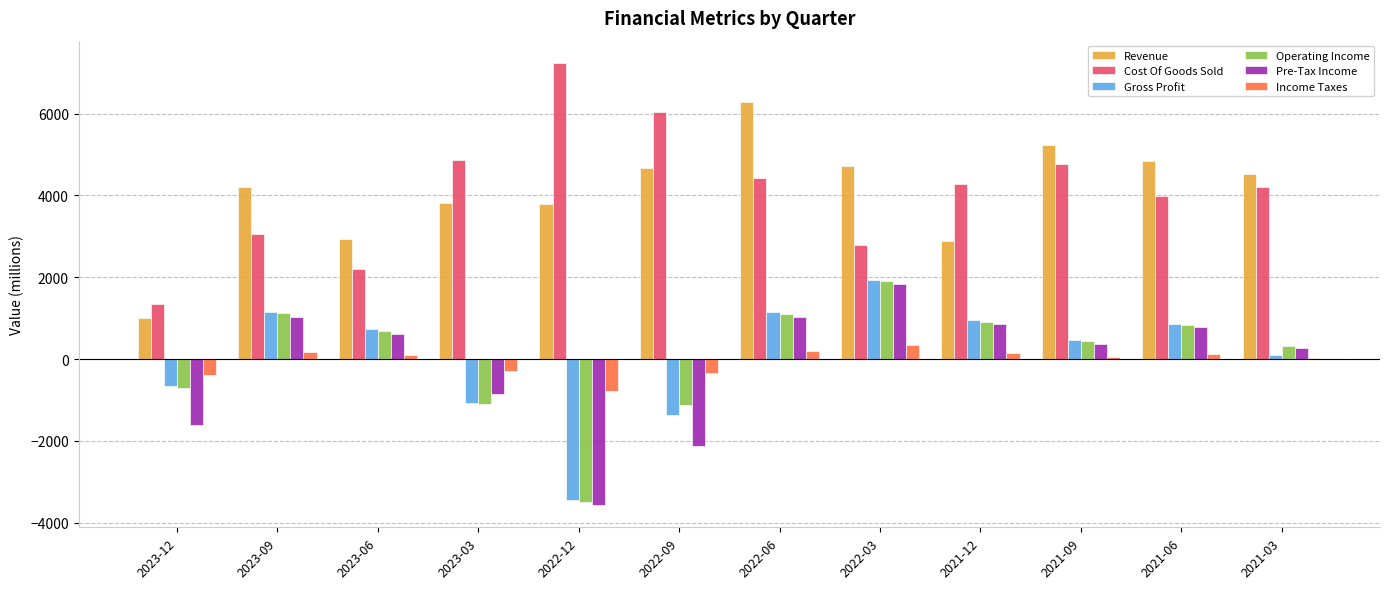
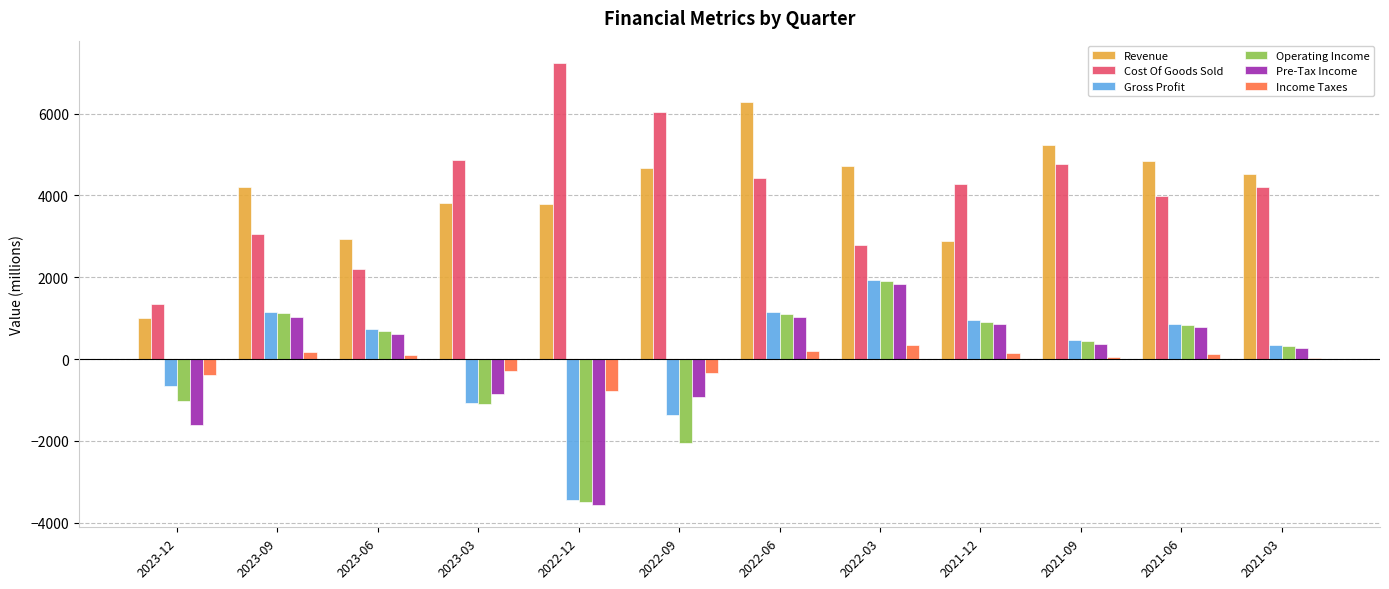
  {
    "Revenue": {
      "2023-12": 1000,
      "2023-09": 4200,
      "2023-06": 2900,
      "2023-03": 3800,
      "2022-12": 3800,
      "2022-09": 4700,
      "2022-06": 6300,
      "2022-03": 4700,
      "2021-12": 2900,
      "2021-09": 5200,
      "2021-06": 4900,
      "2021-03": 4500
    },
    "Gross Profit": {
      "2023-12": -700,
      "2023-09": 1200,
      "2023-06": 700,
      "2023-03": -1100,
      "2022-12": -3400,
      "2022-09": -1400,
      "2022-06": 1100,
      "2022-03": 1900,
      "2021-12": 900,
      "2021-09": 500,
      "2021-06": 900,
-     "2021-03": 100
+     "2021-03": 300
    },
    "Operating Income": {
-     "2023-12": -700,
+     "2023-12": -1000,
      "2023-09": 1100,
      "2023-06": 700,
      "2023-03": -1100,
      "2022-12": -3500,
-     "2022-09": -1100,
+     "2022-09": -2100,
      "2022-06": 1100,
      "2022-03": 1900,
      "2021-12": 900,
      "2021-09": 400,
      "2021-06": 800,
      "2021-03": 300
    },
    "Pre-Tax Income": {
      "2023-12": -1600,
      "2023-09": 1000,
      "2023-06": 600,
      "2023-03": -900,
      "2022-12": -3600,
-     "2022-09": -2100,
+     "2022-09": -900,
      "2022-06": 1000,
      "2022-03": 1800,
      "2021-12": 800,
      "2021-09": 400,
      "2021-06": 800,
      "2021-03": 300
    }
  }
